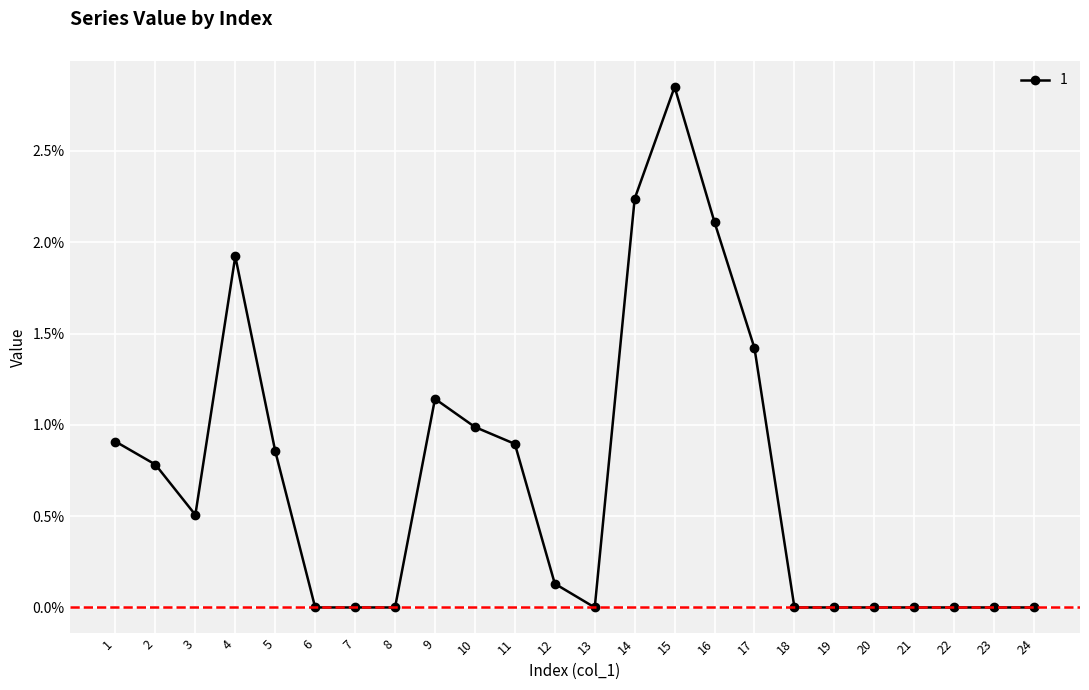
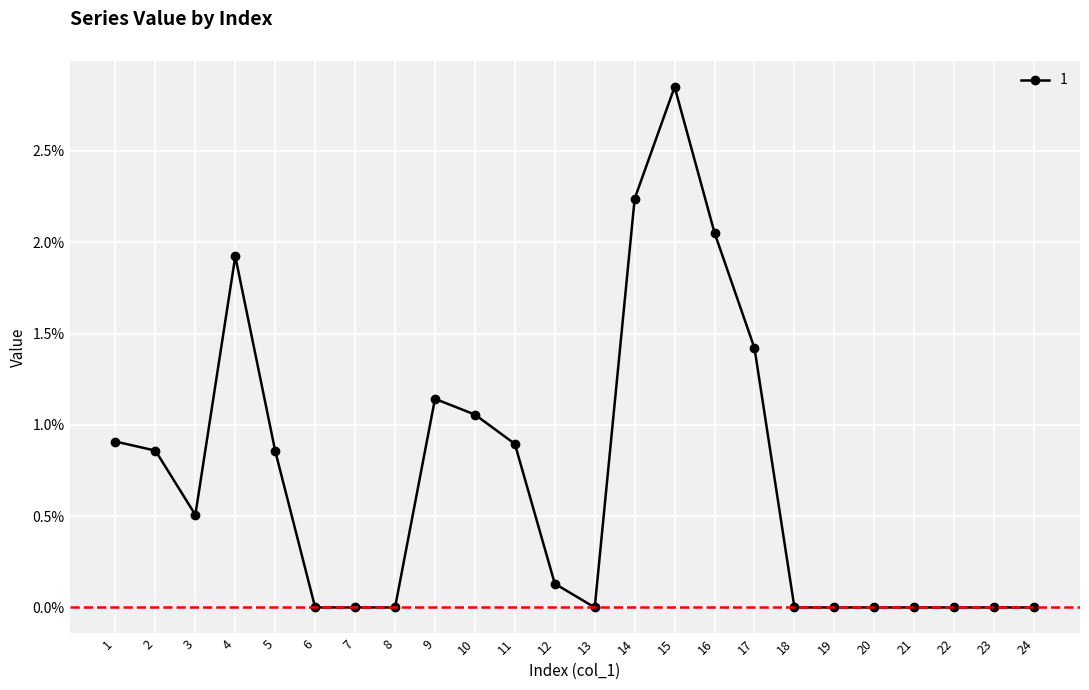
  {
    "1": "0.91%",
-   "2": "0.78%",
+   "2": "0.86%",
    "3": "0.51%",
    "4": "1.92%",
    "5": "0.86%",
    "6": "0.00%",
    "7": "0.00%",
    "8": "0.00%",
    "9": "1.14%",
-   "10": "0.99%",
+   "10": "1.06%",
    "11": "0.90%",
    "12": "0.13%",
    "13": "0.00%",
    "14": "2.24%",
    "15": "2.85%",
-   "16": "2.11%",
+   "16": "2.05%",
    "17": "1.42%",
    "18": "0.00%",
    "19": "0.00%",
    "20": "0.00%",
    "21": "0.00%",
    "22": "0.00%",
    "23": "0.00%",
    "24": "0.00%"
  }
